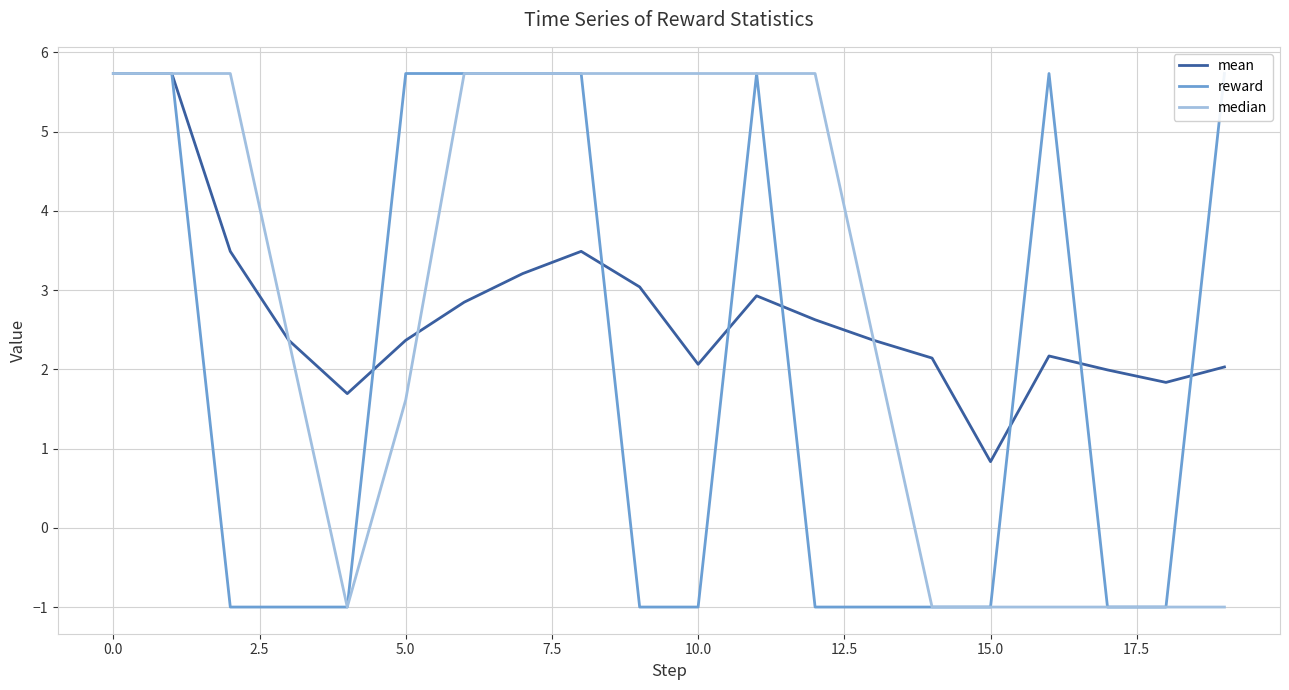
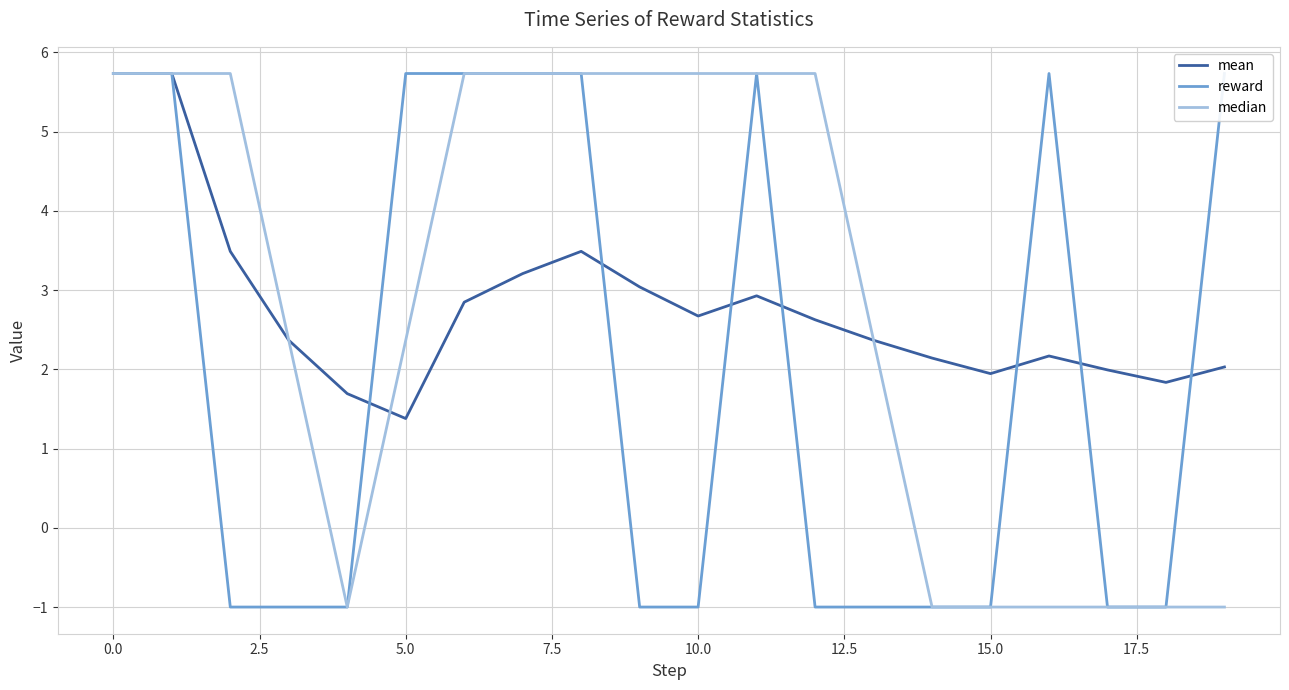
  {
    "mean": {
-     "5.0": 2.4,
-     "10.0": 2.1,
-     "15.0": 0.8
+     "5.0": 1.4,
+     "10.0": 2.7,
+     "15.0": 1.9
    },
    "reward": {
      "5.0": 5.7,
      "10.0": -1.0
    },
    "median": {
-     "5.0": 1.6,
+     "5.0": 2.4,
      "10.0": 5.7
    }
  }
